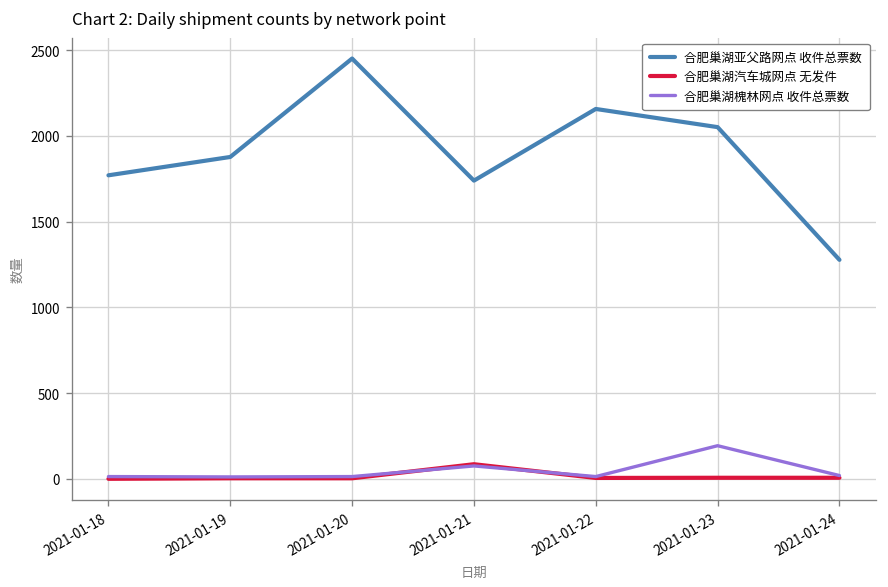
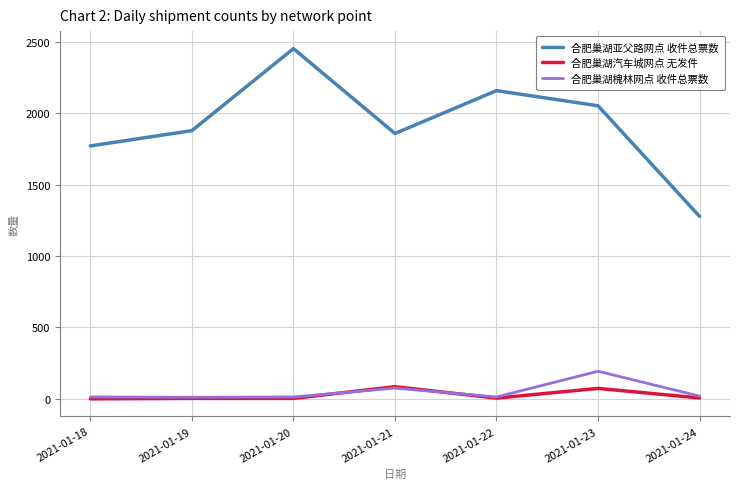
  {
    "合肥巢湖亚父路网点 收件总票数": {
      "2021-01-18": 1770,
      "2021-01-19": 1880,
      "2021-01-20": 2450,
-     "2021-01-21": 1740,
+     "2021-01-21": 1860,
      "2021-01-22": 2160,
      "2021-01-23": 2050,
      "2021-01-24": 1280
    },
    "合肥巢湖汽车城网点 无发件": {
-     "2021-01-23": 10
+     "2021-01-23": 70
    },
    "合肥巢湖槐林网点 收件总票数": {
      "2021-01-23": 190
    }
  }
